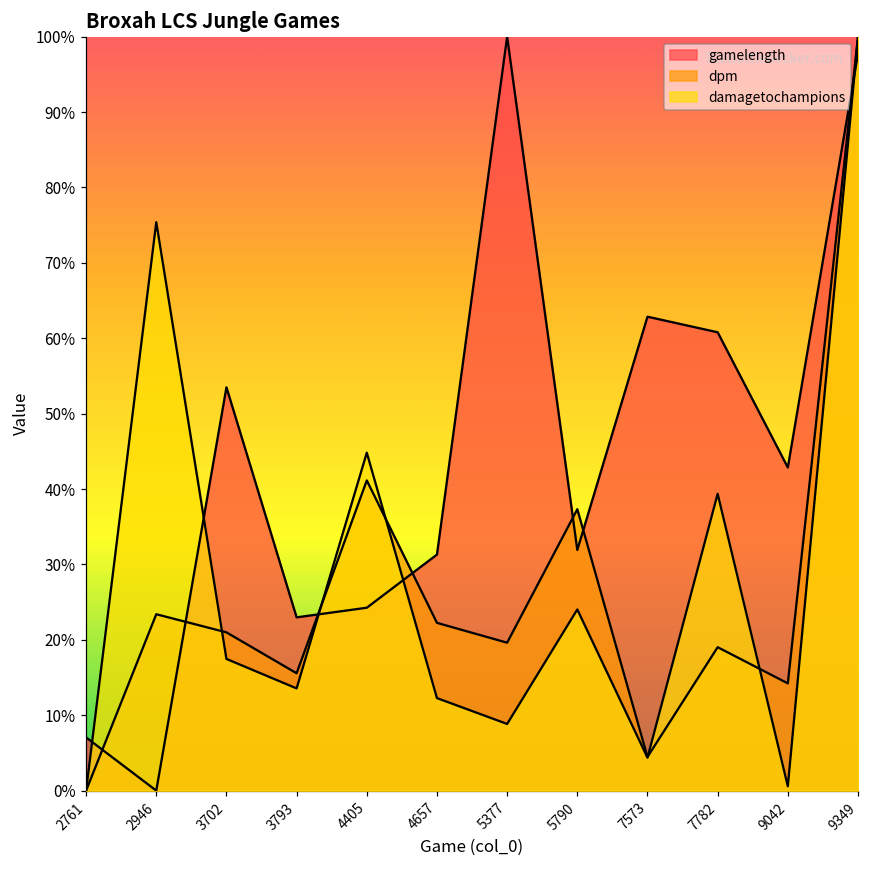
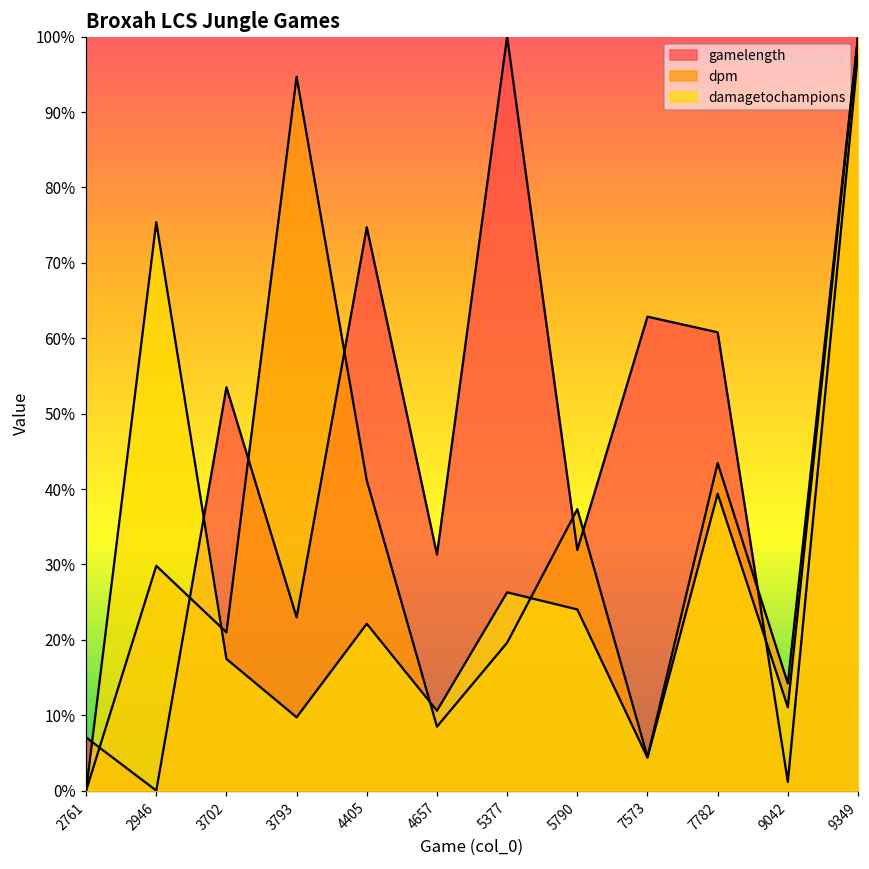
  {
    "gamelength": {
      "2761": "7%",
      "2946": "0%",
      "3702": "53%",
      "3793": "23%",
-     "4405": "24%",
+     "4405": "75%",
      "4657": "31%",
      "5377": "100%",
      "5790": "32%",
      "7573": "63%",
      "7782": "61%",
-     "9042": "43%",
+     "9042": "1%",
      "9349": "98%"
    },
    "dpm": {
-     "2946": "23%",
+     "2946": "30%",
      "3702": "21%",
-     "3793": "16%",
+     "3793": "95%",
      "4405": "41%",
-     "4657": "22%",
+     "4657": "8%",
      "5377": "20%",
      "5790": "37%",
-     "7782": "19%",
+     "7782": "43%",
      "9042": "14%"
    },
    "damagetochampions": {
      "2946": "75%",
      "3702": "17%",
-     "3793": "14%",
-     "4405": "45%",
-     "4657": "12%",
-     "5377": "9%",
+     "3793": "10%",
+     "4405": "22%",
+     "4657": "11%",
+     "5377": "26%",
      "5790": "24%",
      "7782": "39%",
-     "9042": "1%"
+     "9042": "11%"
    }
  }
